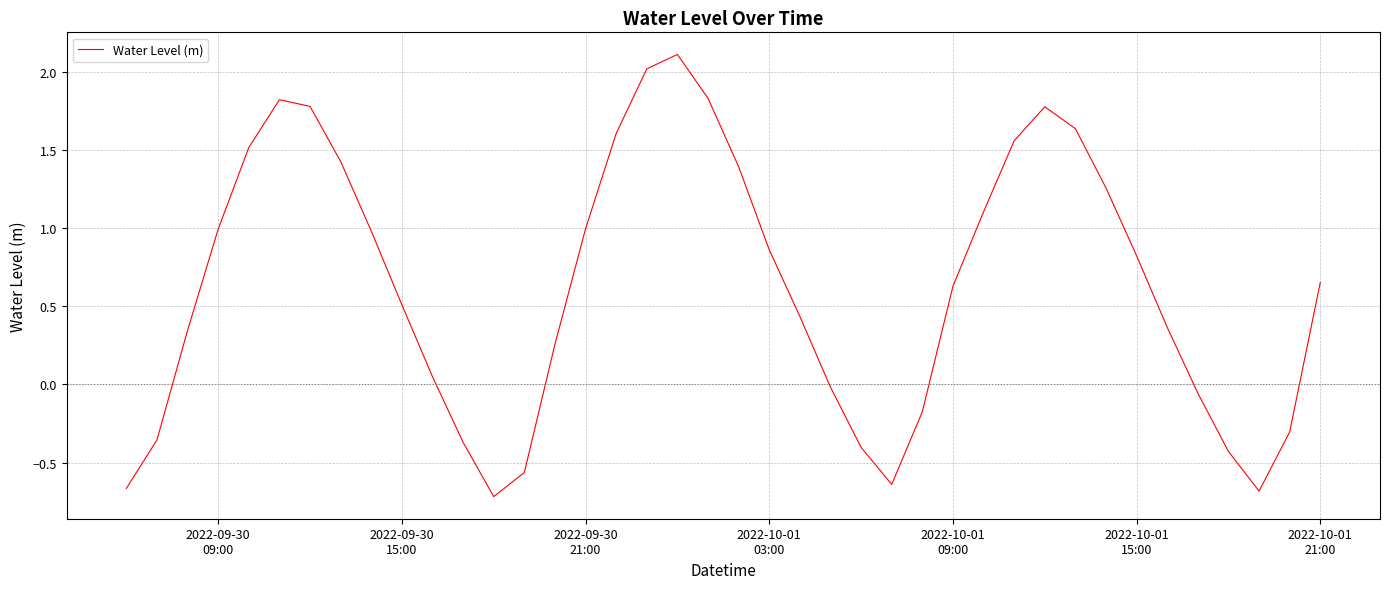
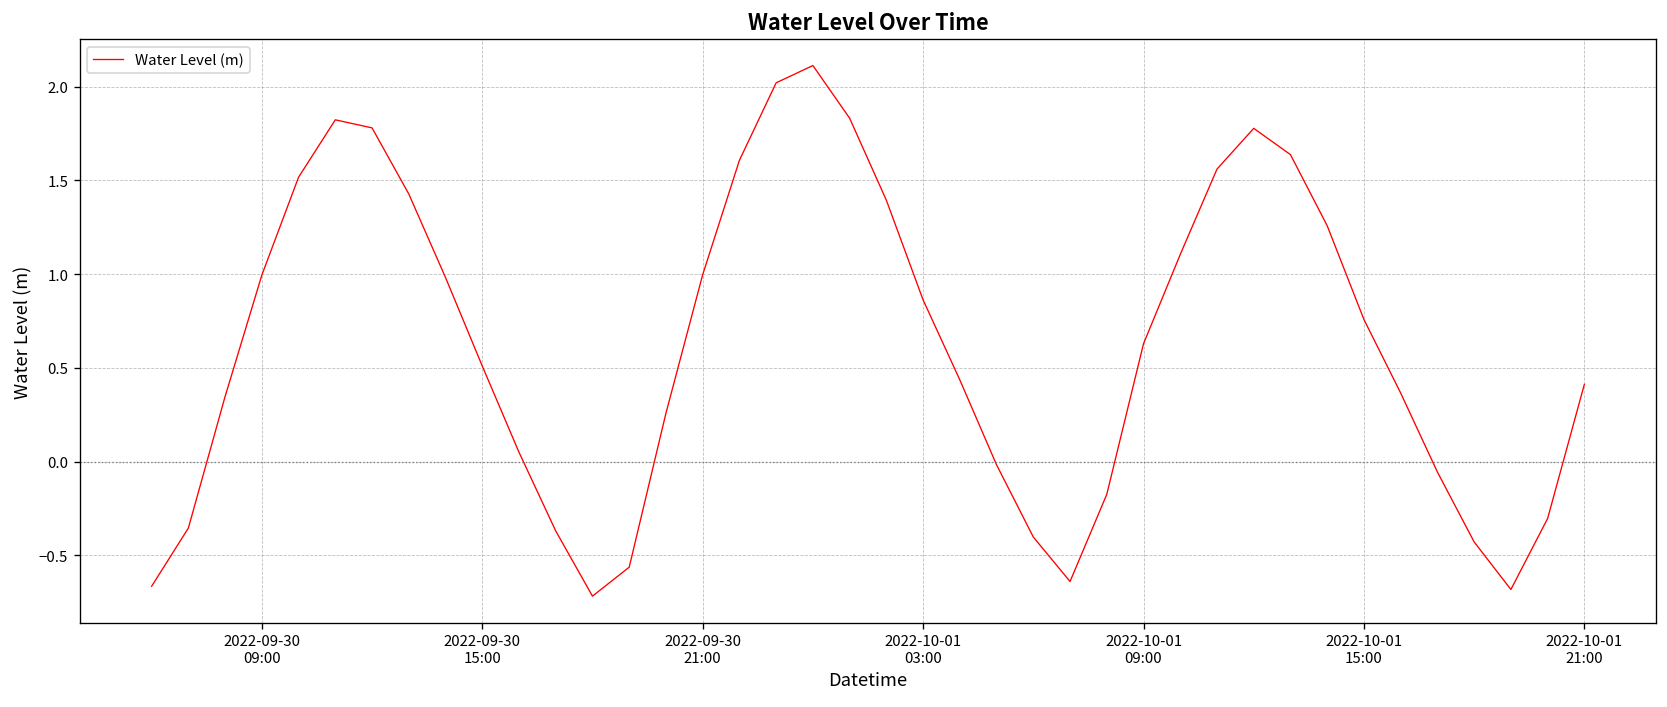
  {
    "2022-09-30 09:00": 0.99,
    "2022-09-30 15:00": 0.51,
    "2022-09-30 21:00": 1.00,
    "2022-10-01 03:00": 0.86,
    "2022-10-01 09:00": 0.63,
-   "2022-10-01 15:00": 0.82,
-   "2022-10-01 21:00": 0.65
+   "2022-10-01 15:00": 0.76,
+   "2022-10-01 21:00": 0.41
  }
